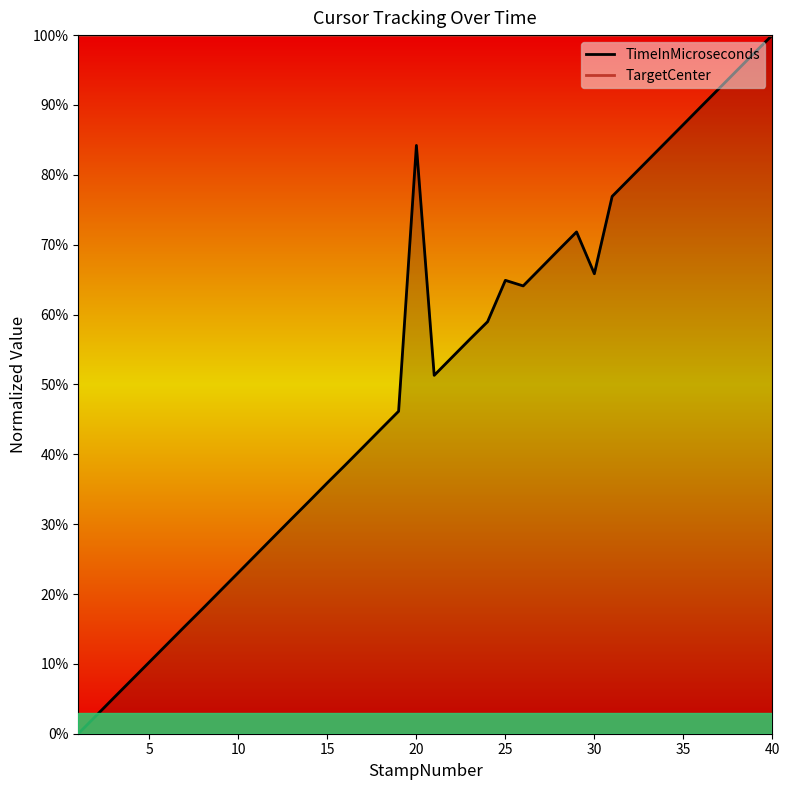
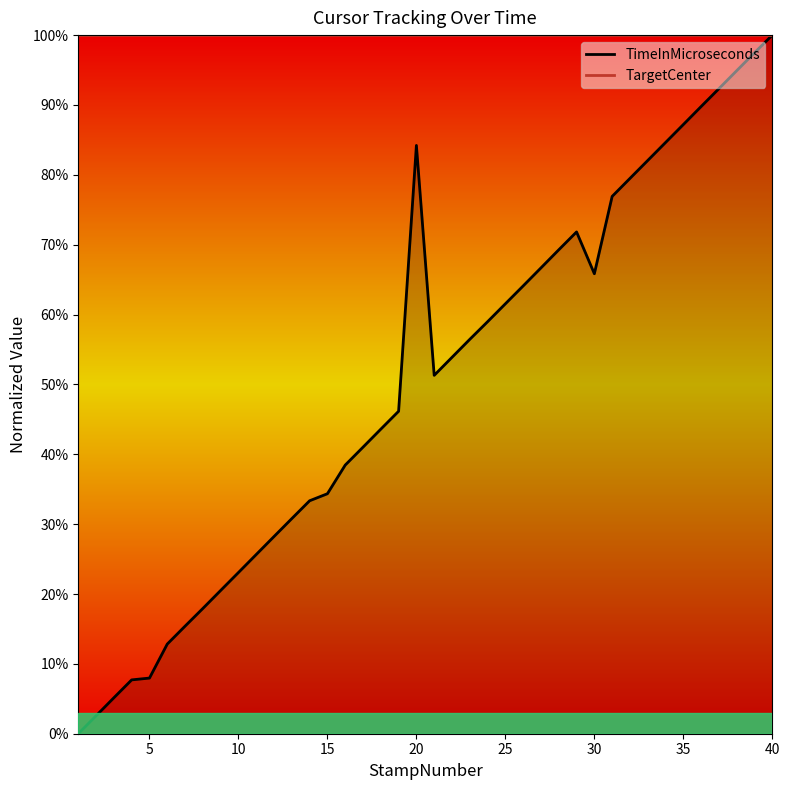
  {
    "TimeInMicroseconds": {
-     "5": "10%",
+     "5": "8%",
      "10": "23%",
-     "15": "36%",
+     "15": "34%",
      "20": "84%",
-     "25": "65%",
+     "25": "62%",
      "30": "66%",
      "35": "87%"
    },
    "TargetCenter": {
      "5": "100%",
      "10": "100%",
      "15": "100%",
      "20": "100%",
      "25": "100%",
      "30": "100%",
      "35": "100%"
    }
  }
